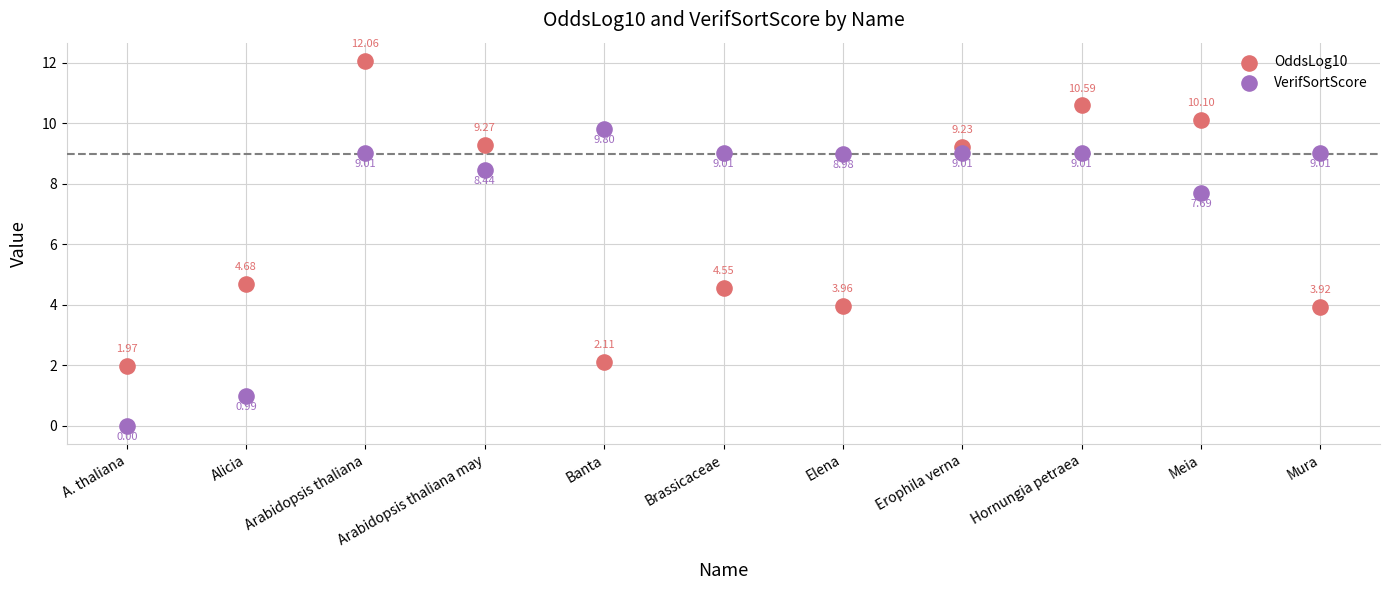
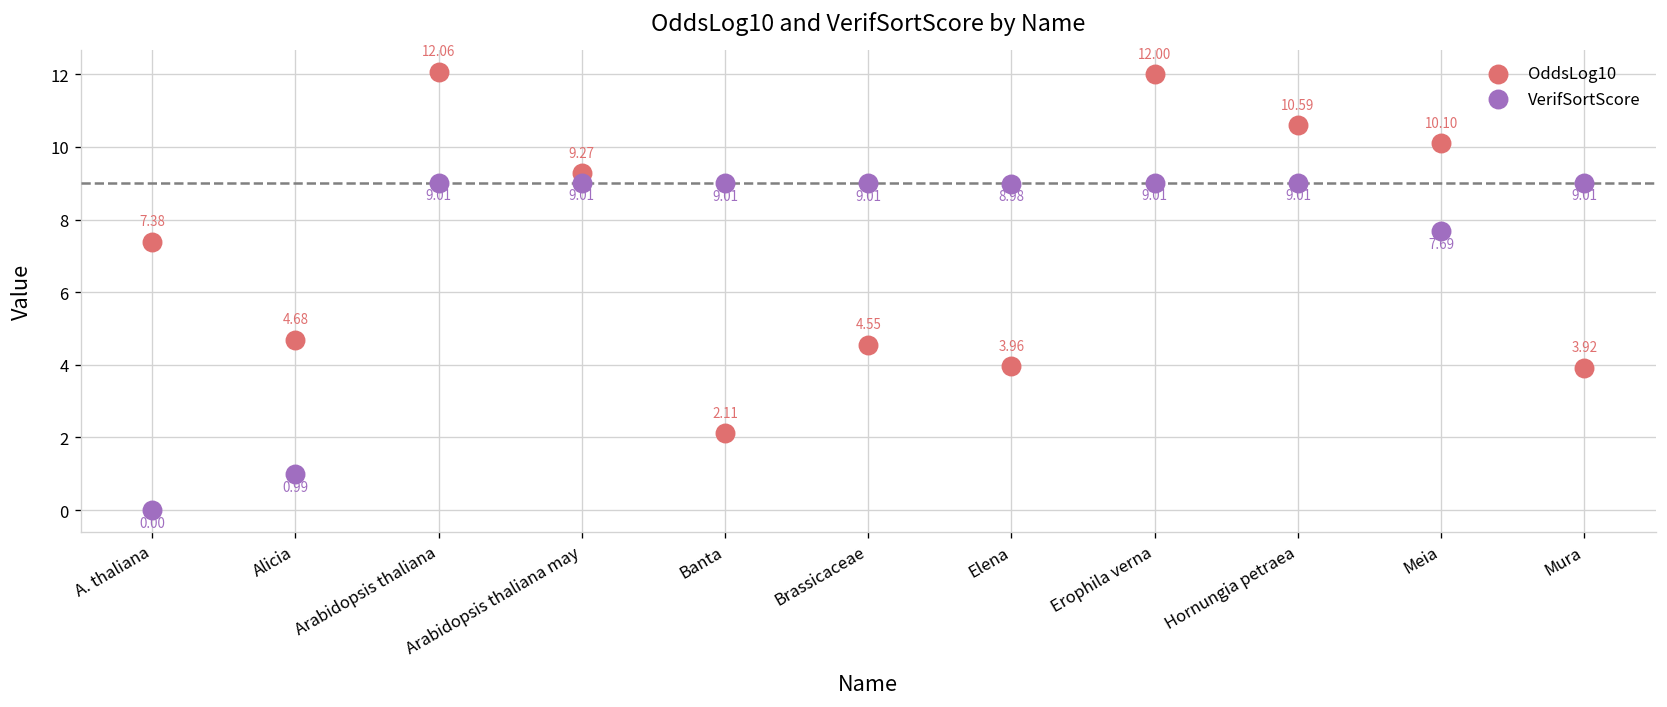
  {
    "OddsLog10": {
-     "A. thaliana": 1.97,
-     "Erophila verna": 9.23
+     "A. thaliana": 7.38,
+     "Erophila verna": 12.00
    },
    "VerifSortScore": {
-     "Arabidopsis thaliana may": 8.44,
-     "Banta": 9.80
+     "Arabidopsis thaliana may": 9.01,
+     "Banta": 9.01
    }
  }
